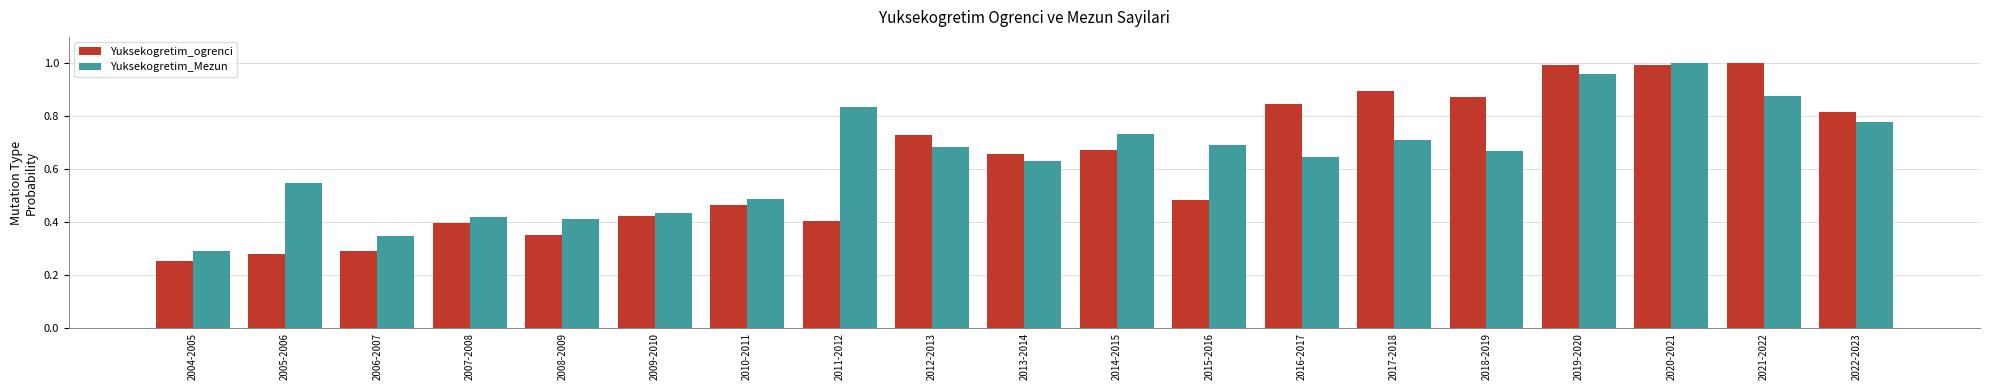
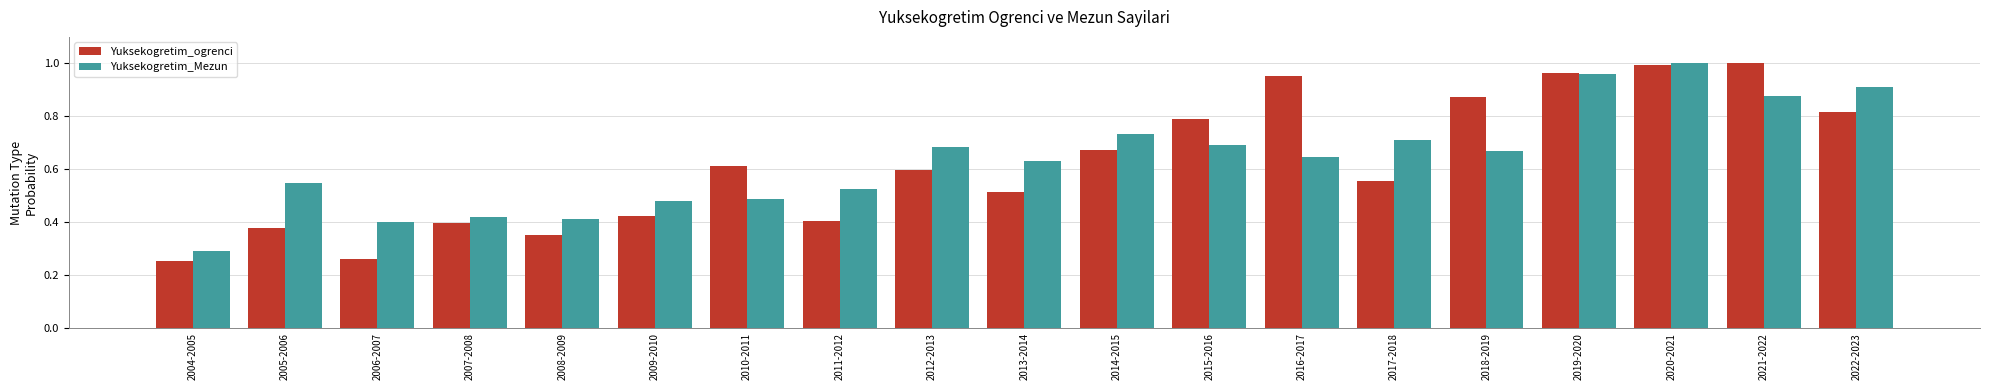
  {
    "Yuksekogretim_ogrenci": {
      "2004-2005": 0.25,
-     "2005-2006": 0.28,
-     "2006-2007": 0.29,
+     "2005-2006": 0.38,
+     "2006-2007": 0.26,
      "2007-2008": 0.40,
      "2008-2009": 0.35,
      "2009-2010": 0.42,
-     "2010-2011": 0.46,
+     "2010-2011": 0.61,
      "2011-2012": 0.40,
-     "2012-2013": 0.73,
-     "2013-2014": 0.66,
+     "2012-2013": 0.60,
+     "2013-2014": 0.51,
      "2014-2015": 0.67,
-     "2015-2016": 0.48,
-     "2016-2017": 0.85,
-     "2017-2018": 0.90,
+     "2015-2016": 0.79,
+     "2016-2017": 0.95,
+     "2017-2018": 0.56,
      "2018-2019": 0.87,
-     "2019-2020": 0.99,
+     "2019-2020": 0.96,
      "2020-2021": 1.00,
      "2021-2022": 1.00,
      "2022-2023": 0.82
    },
    "Yuksekogretim_Mezun": {
      "2004-2005": 0.29,
      "2005-2006": 0.55,
-     "2006-2007": 0.35,
+     "2006-2007": 0.40,
      "2007-2008": 0.42,
      "2008-2009": 0.41,
-     "2009-2010": 0.43,
+     "2009-2010": 0.48,
      "2010-2011": 0.49,
-     "2011-2012": 0.83,
+     "2011-2012": 0.53,
      "2012-2013": 0.69,
      "2013-2014": 0.63,
      "2014-2015": 0.73,
      "2015-2016": 0.69,
      "2016-2017": 0.65,
      "2017-2018": 0.71,
      "2018-2019": 0.67,
      "2019-2020": 0.96,
      "2020-2021": 1.00,
      "2021-2022": 0.88,
-     "2022-2023": 0.78
+     "2022-2023": 0.91
    }
  }
